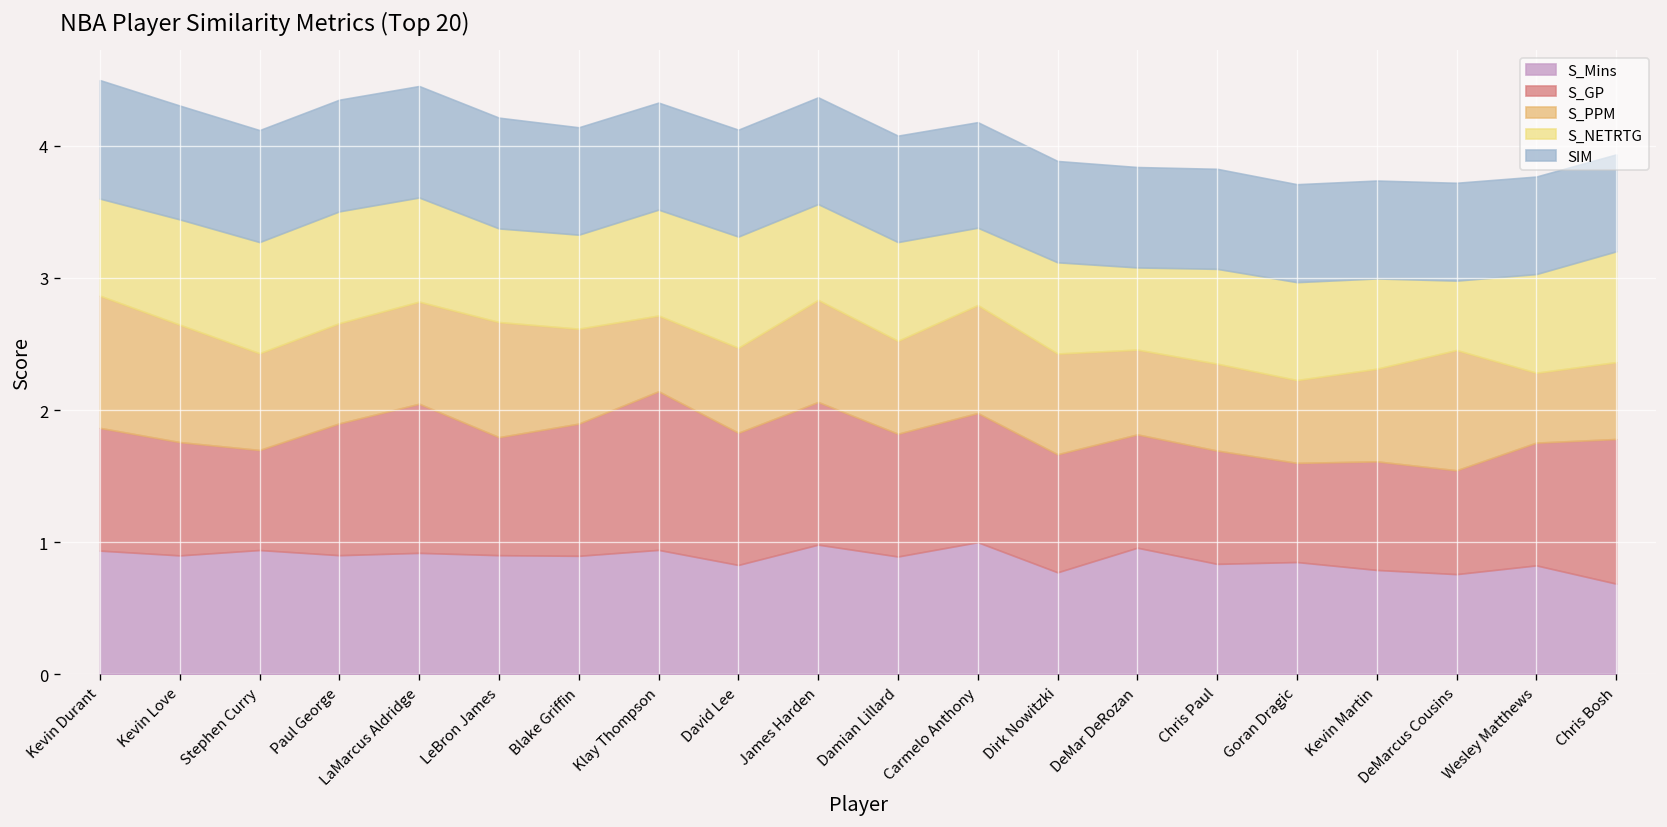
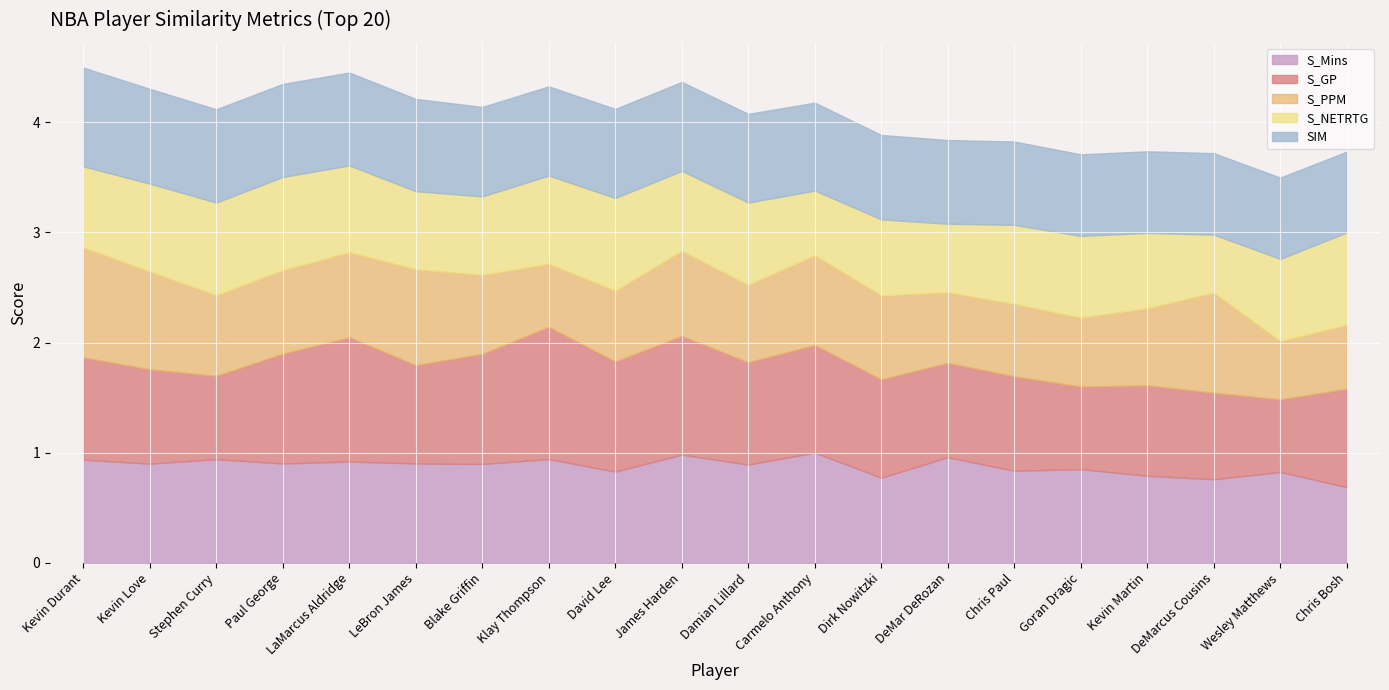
  {
    "S_GP": {
      "Kevin Durant": 0.93,
      "Kevin Love": 0.86,
      "Stephen Curry": 0.76,
      "Paul George": 1.00,
      "LaMarcus Aldridge": 1.13,
      "LeBron James": 0.89,
      "Blake Griffin": 1.00,
      "Klay Thompson": 1.20,
      "David Lee": 1.00,
      "James Harden": 1.08,
      "Damian Lillard": 0.93,
      "Carmelo Anthony": 0.98,
      "Dirk Nowitzki": 0.89,
      "DeMar DeRozan": 0.86,
      "Chris Paul": 0.86,
      "Goran Dragic": 0.75,
      "Kevin Martin": 0.82,
      "DeMarcus Cousins": 0.79,
-     "Wesley Matthews": 0.93,
-     "Chris Bosh": 1.09
+     "Wesley Matthews": 0.66,
+     "Chris Bosh": 0.89
    }
  }
